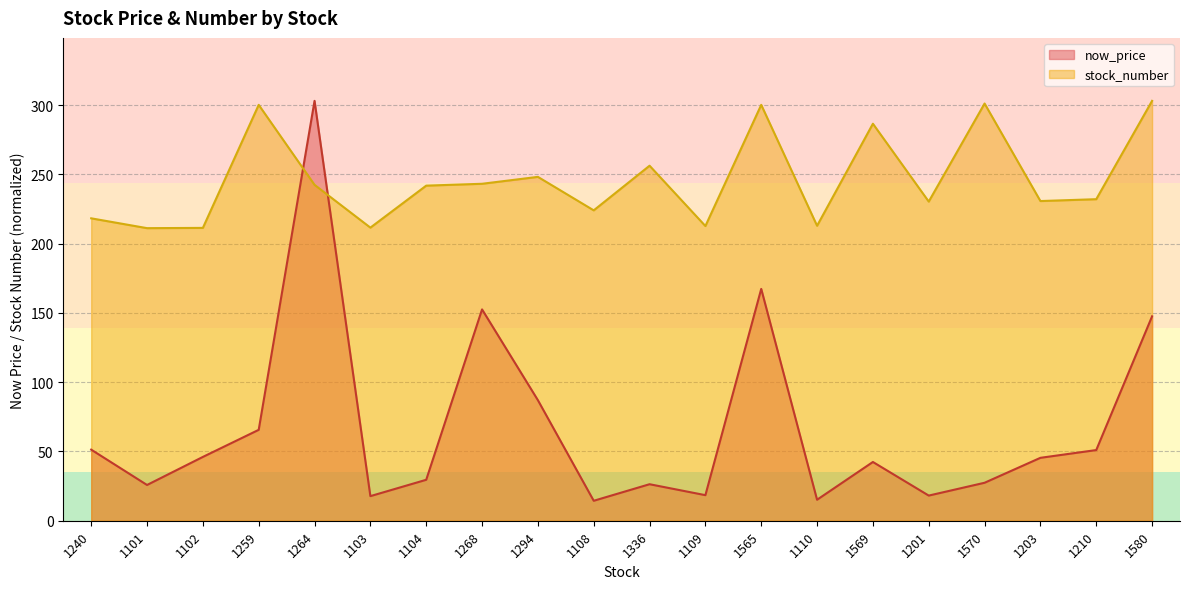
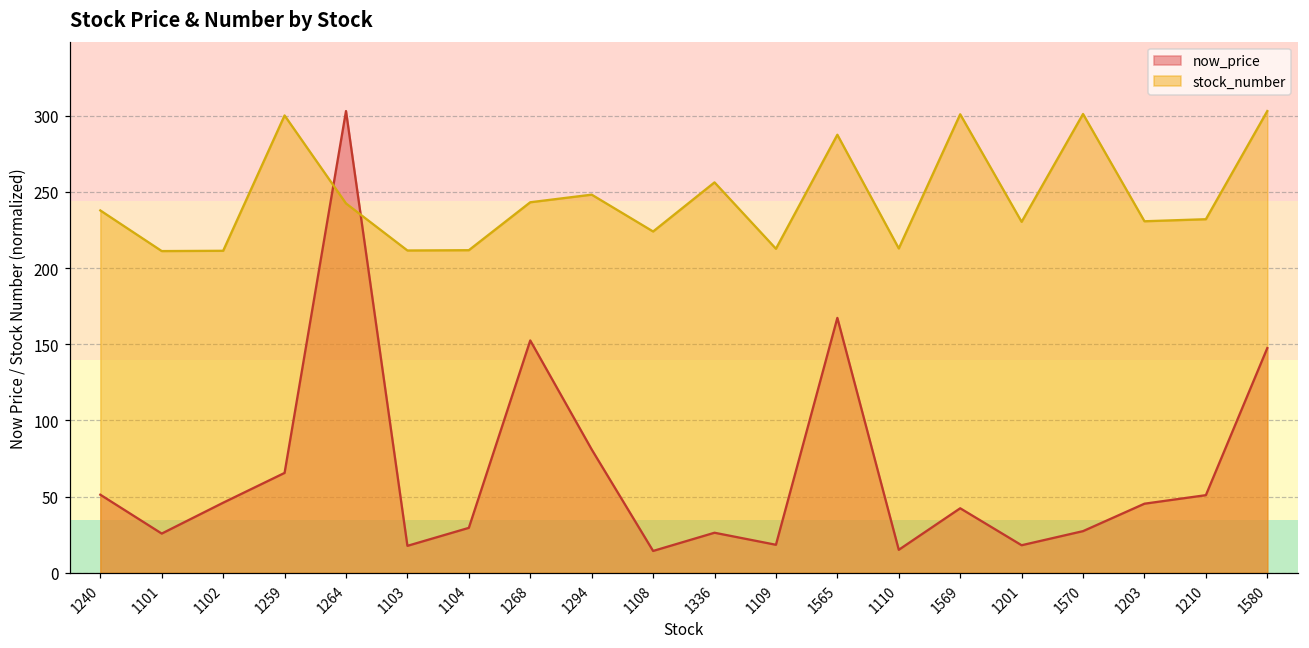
  {
    "now_price": {
      "1240": 51,
      "1101": 26,
      "1102": 46,
      "1259": 66,
      "1264": 303,
      "1103": 18,
      "1104": 30,
      "1268": 153,
-     "1294": 87,
+     "1294": 81,
      "1108": 14,
      "1336": 26,
      "1109": 18,
      "1565": 167,
      "1110": 15,
      "1569": 42,
      "1201": 18,
      "1570": 27,
      "1203": 45,
      "1210": 51,
      "1580": 148
    },
    "stock_number": {
-     "1240": 218,
+     "1240": 238,
      "1101": 211,
      "1102": 211,
      "1259": 300,
      "1264": 242,
      "1103": 212,
-     "1104": 242,
+     "1104": 212,
      "1268": 243,
      "1294": 248,
      "1108": 224,
      "1336": 256,
      "1109": 213,
-     "1565": 300,
+     "1565": 287,
      "1110": 213,
-     "1569": 287,
+     "1569": 301,
      "1201": 230,
      "1570": 301,
      "1203": 231,
      "1210": 232,
      "1580": 303
    }
  }
